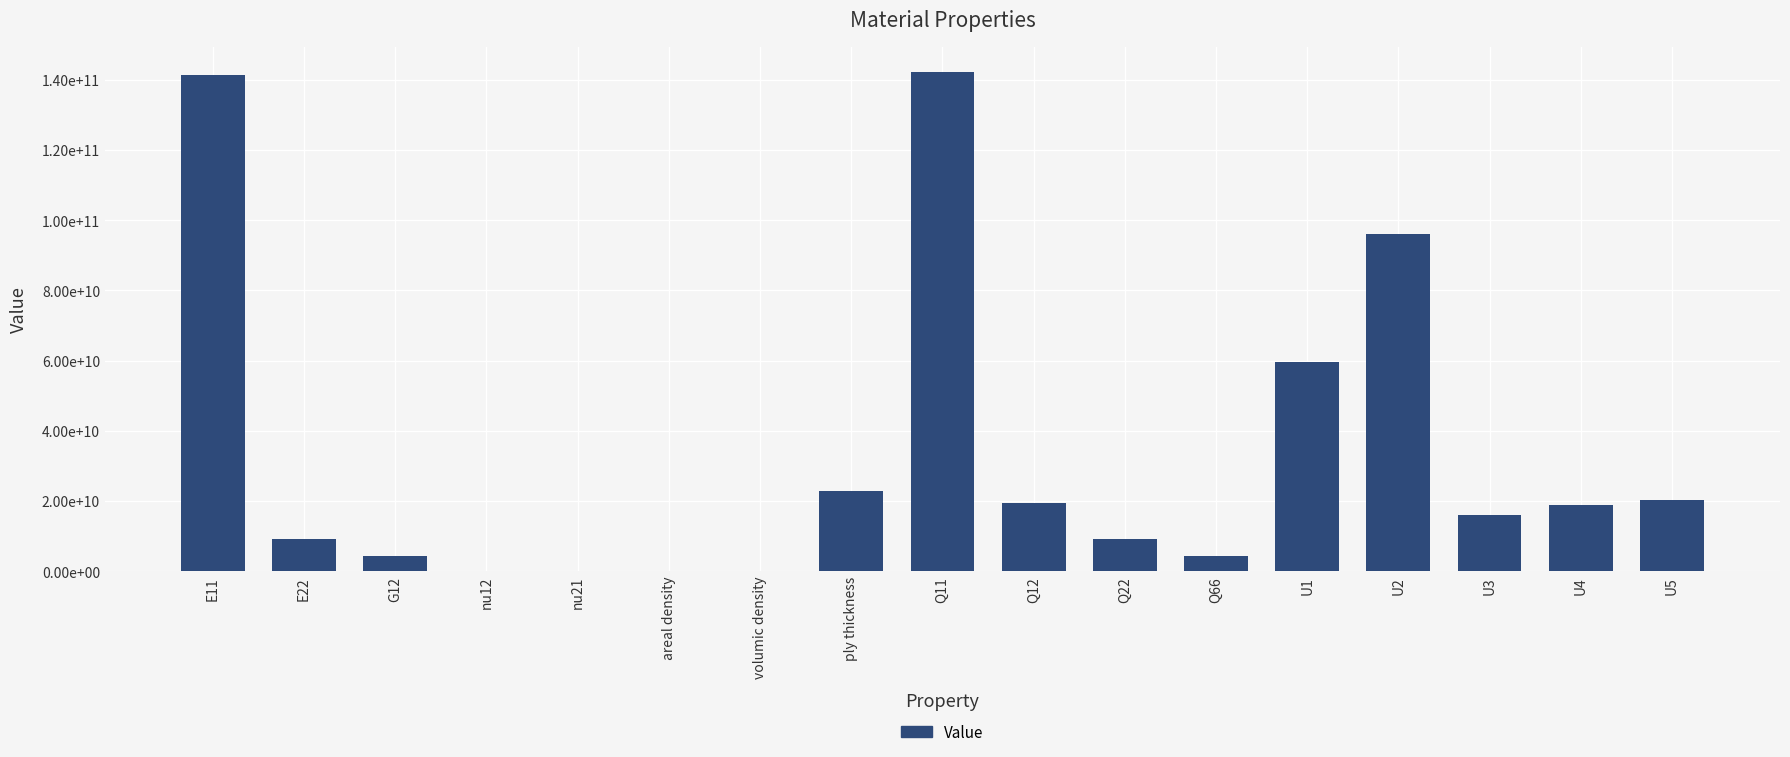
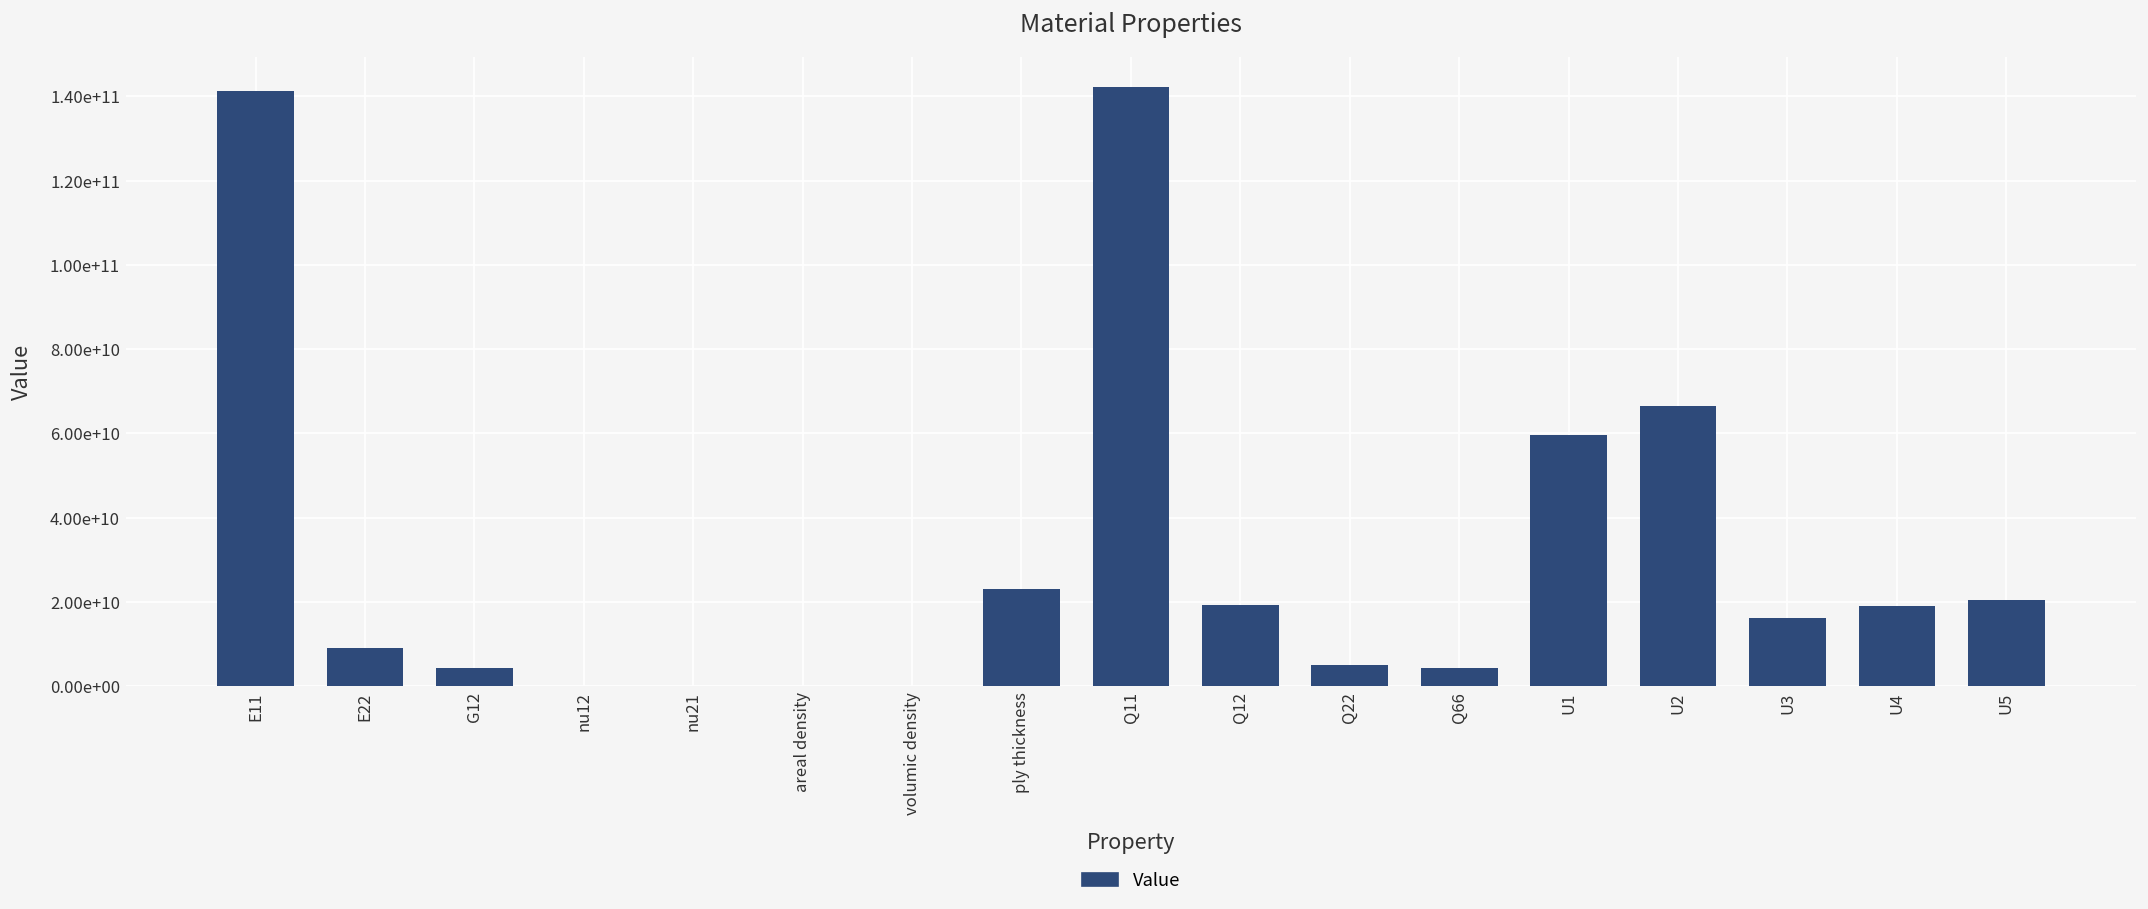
  {
    "E11": 141000000000,
    "E22": 9000000000,
    "G12": 4000000000,
    "volumic density": 0,
    "ply thickness": 23000000000,
    "Q11": 142000000000,
    "Q12": 19000000000,
-   "Q22": 9000000000,
+   "Q22": 5000000000,
    "Q66": 4000000000,
    "U1": 60000000000,
-   "U2": 96000000000,
+   "U2": 67000000000,
    "U3": 16000000000,
    "U4": 19000000000,
    "U5": 20000000000
  }
